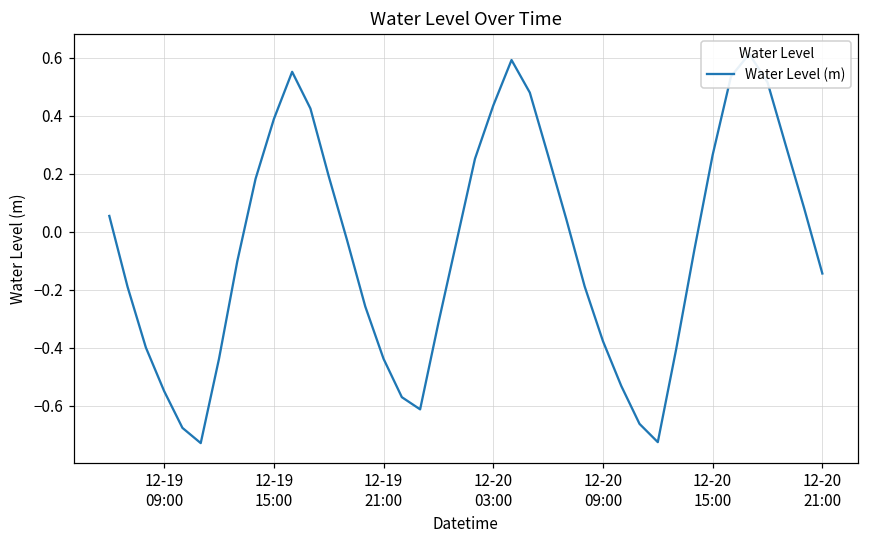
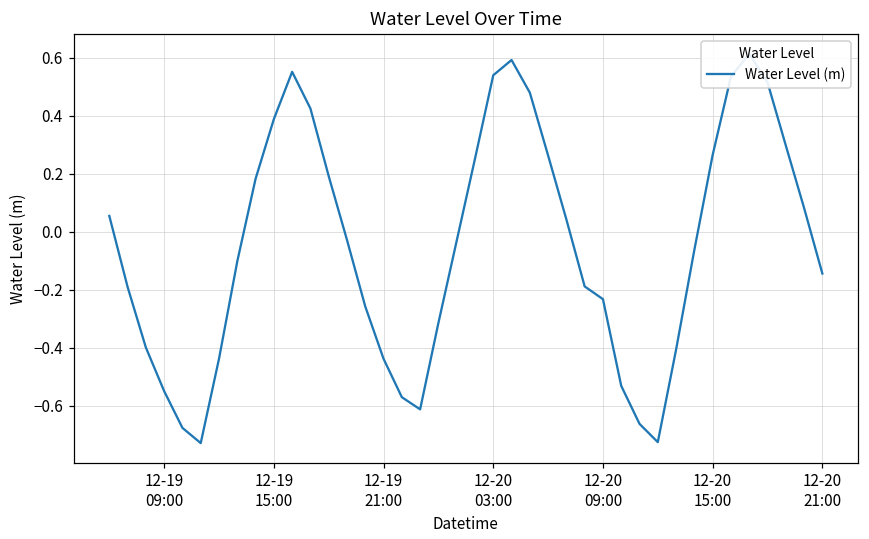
  {
    "12-19 09:00": -0.55,
    "12-19 15:00": 0.39,
    "12-19 21:00": -0.44,
-   "12-20 03:00": 0.44,
-   "12-20 09:00": -0.38,
+   "12-20 03:00": 0.54,
+   "12-20 09:00": -0.23,
    "12-20 15:00": 0.27,
    "12-20 21:00": -0.14
  }
